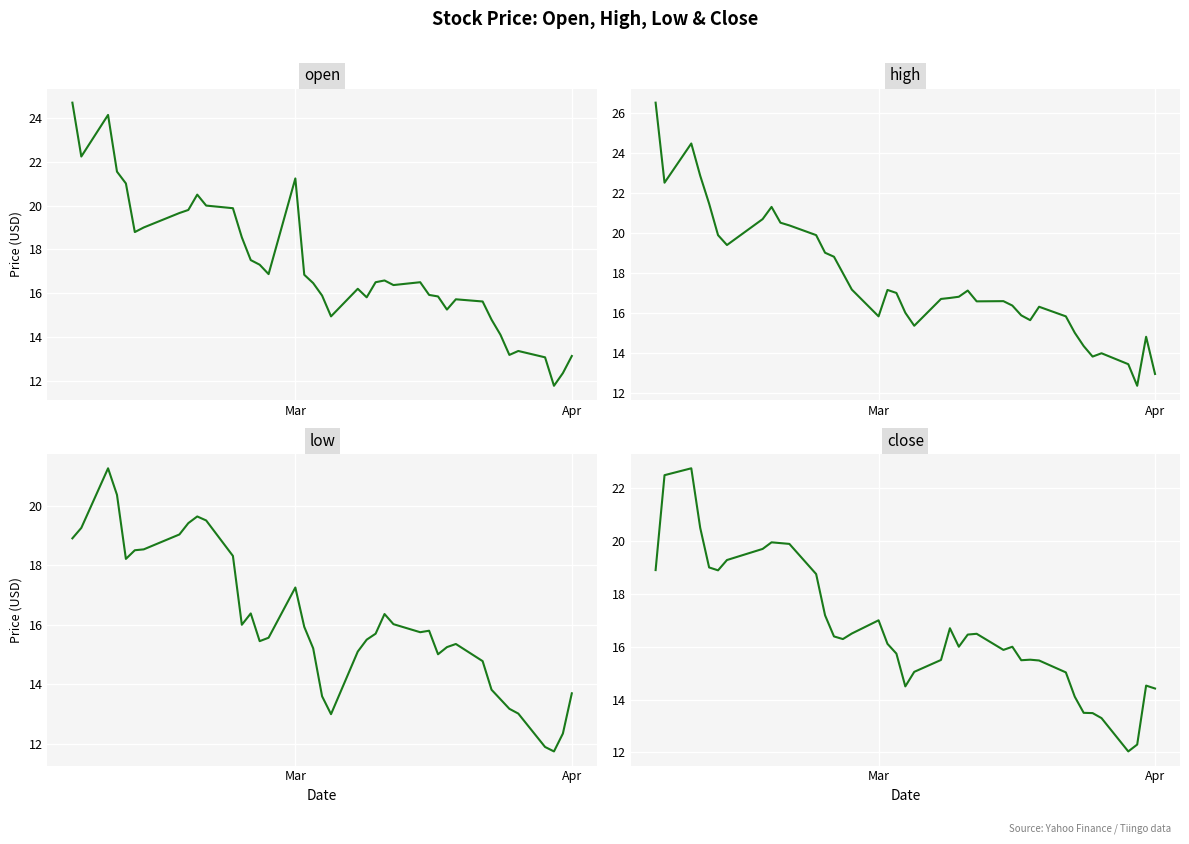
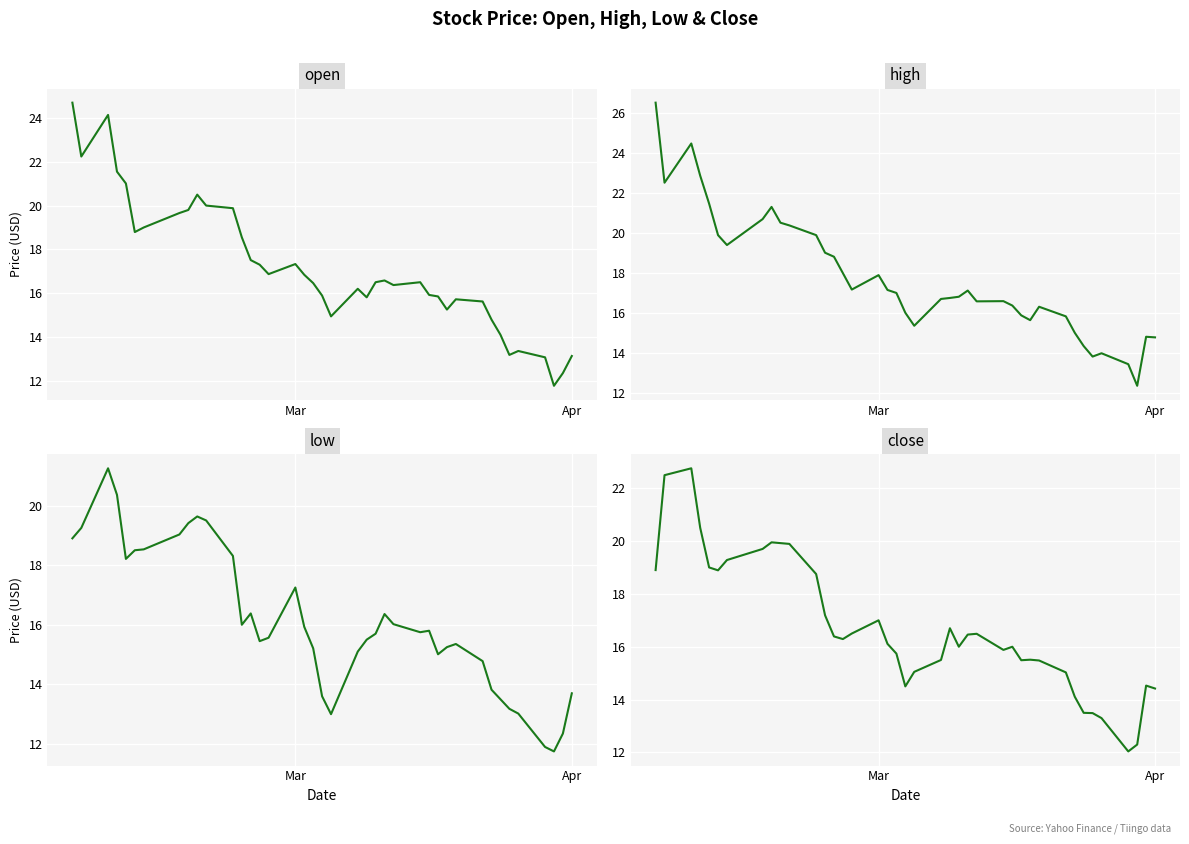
  {
    "open": {
-     "Mar": 21.2,
+     "Mar": 17.3,
      "Apr": 13.1
    },
    "high": {
-     "Mar": 15.8,
-     "Apr": 12.9
+     "Mar": 17.9,
+     "Apr": 14.8
    },
    "low": {
      "Mar": 17.3,
      "Apr": 13.7
    },
    "close": {
      "Mar": 17.0,
      "Apr": 14.4
    }
  }
